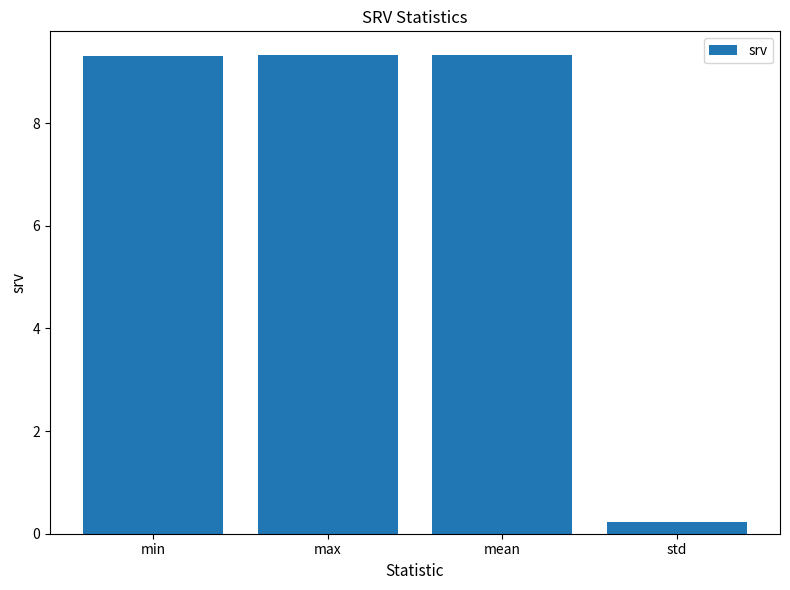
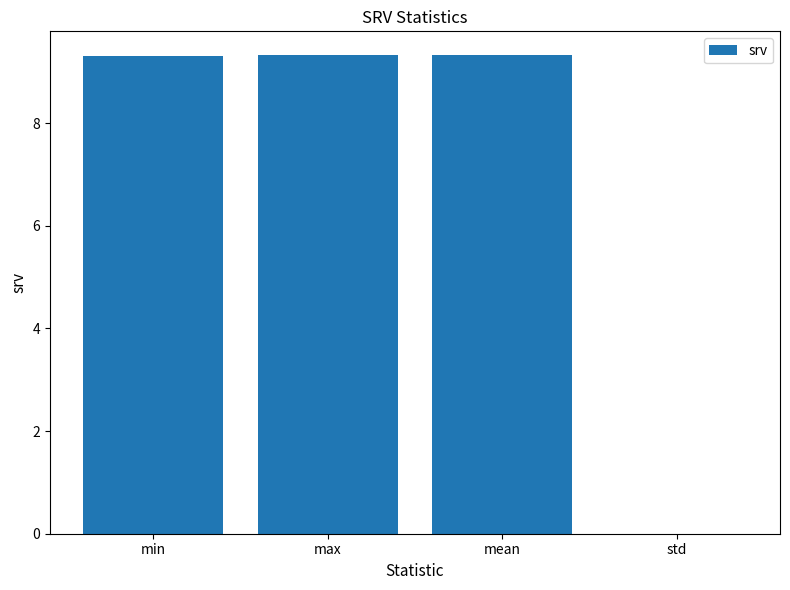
  {
    "min": 9.3,
    "max": 9.3,
    "mean": 9.3,
-   "std": 0.2
+   "std": 0.0
  }
